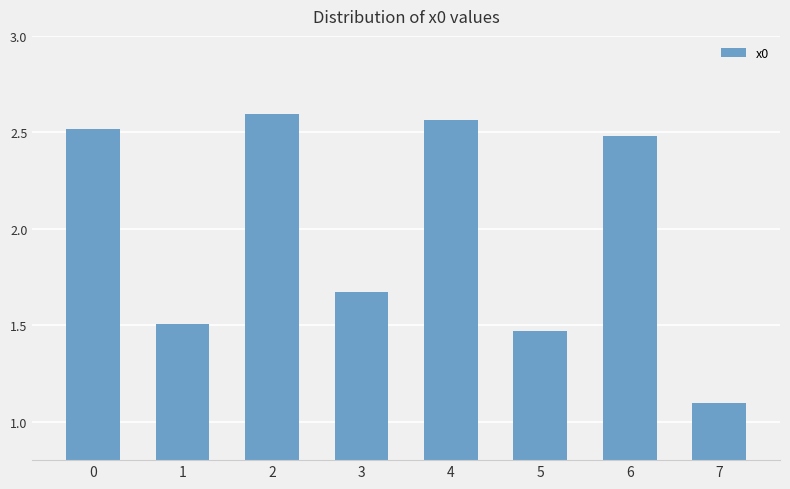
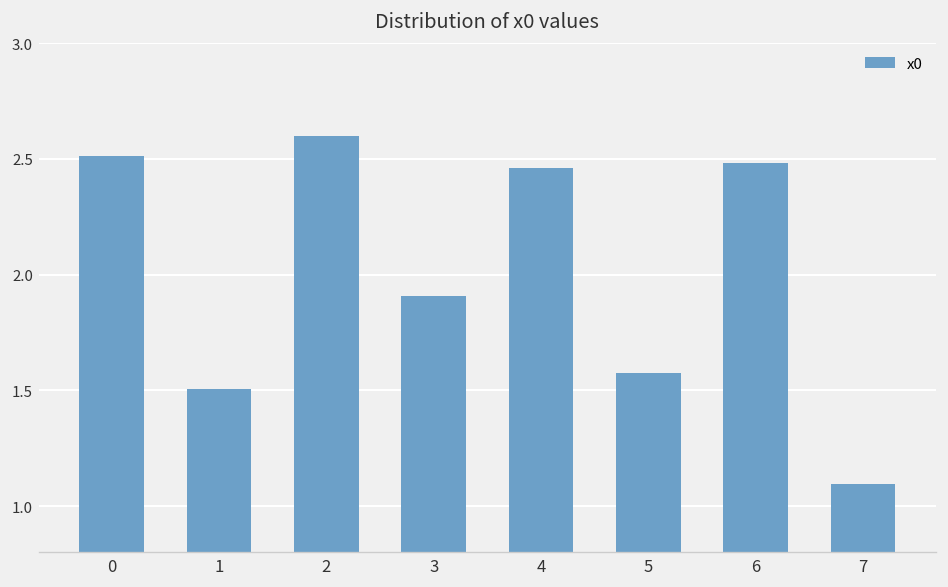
  {
    "0": 2.51,
    "1": 1.51,
    "2": 2.60,
-   "3": 1.67,
-   "4": 2.56,
-   "5": 1.47,
+   "3": 1.91,
+   "4": 2.46,
+   "5": 1.58,
    "6": 2.48,
    "7": 1.09
  }
